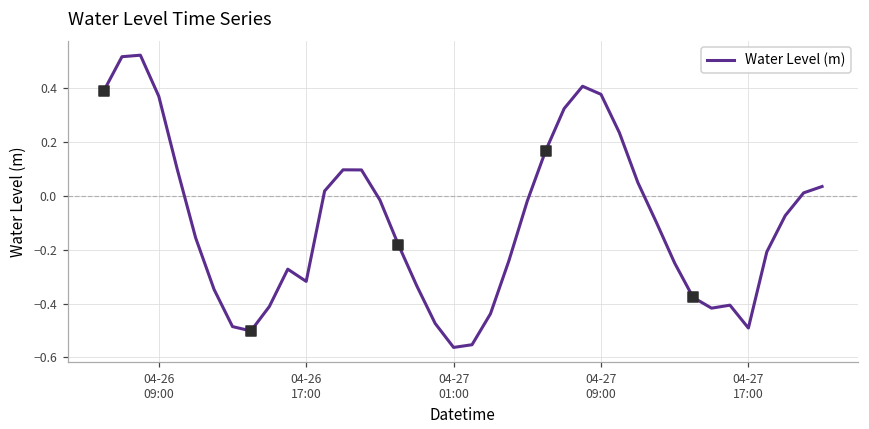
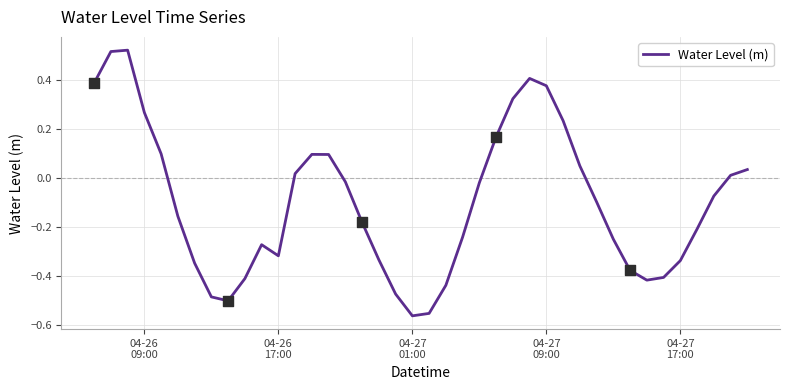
  {
    "Water Level (m)": {
-     "04-26 09:00": 0.37,
+     "04-26 09:00": 0.27,
      "04-26 17:00": -0.32,
      "04-27 01:00": -0.56,
      "04-27 09:00": 0.38,
-     "04-27 17:00": -0.49
+     "04-27 17:00": -0.34
    }
  }
